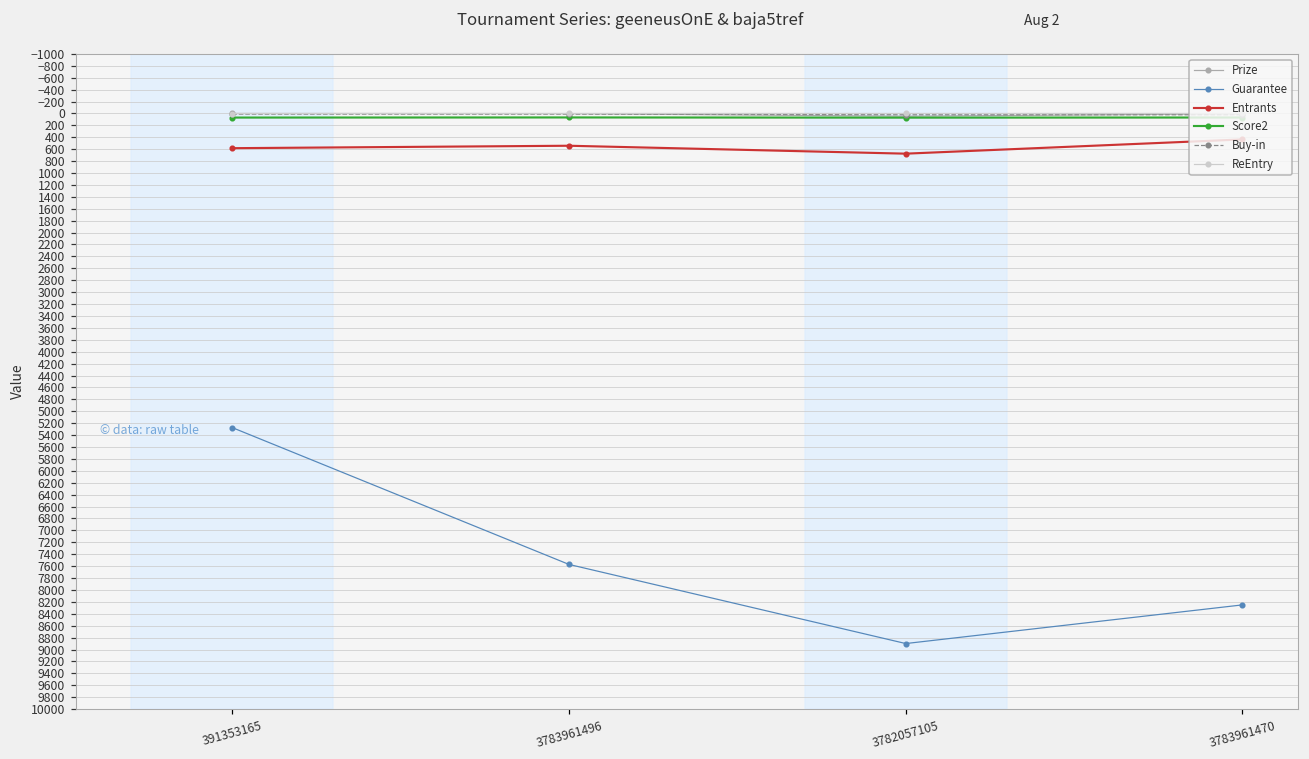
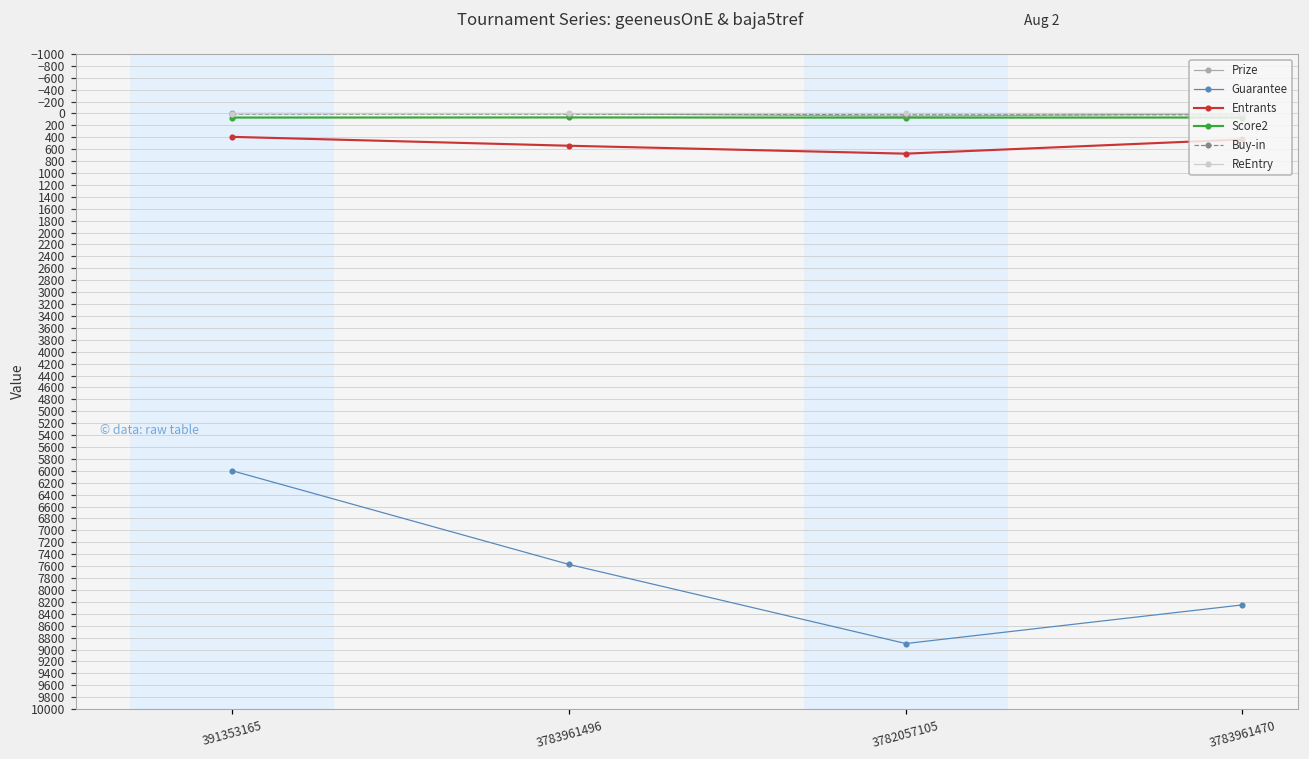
  {
    "Guarantee": {
-     "391353165": 5300,
+     "391353165": 6000,
      "3783961496": 7600,
      "3782057105": 8900,
      "3783961470": 8300
    },
    "Entrants": {
-     "391353165": 600,
+     "391353165": 400,
      "3783961496": 500,
      "3782057105": 700
    },
    "Score2": {
      "391353165": 100,
      "3783961496": 100
    }
  }
